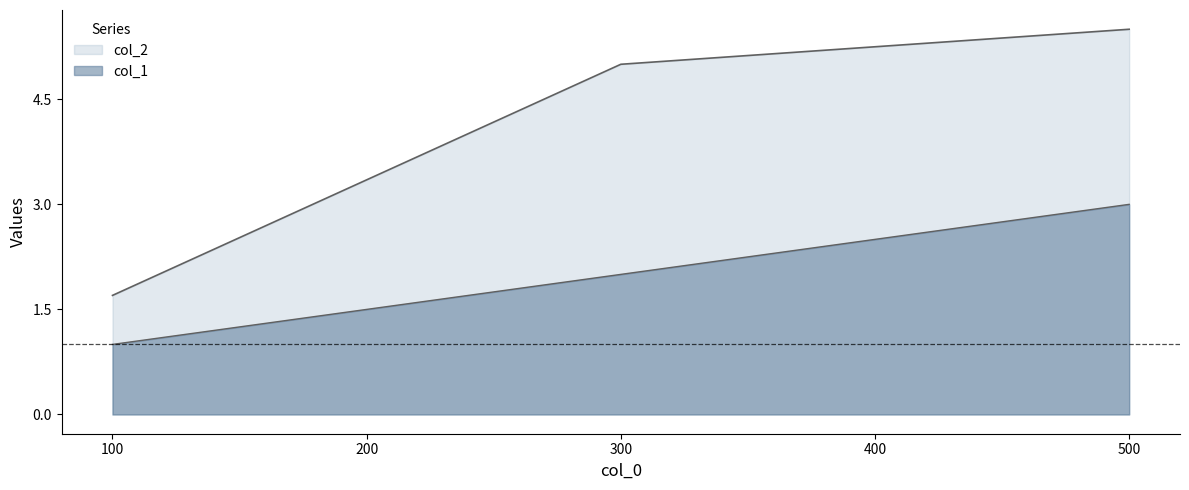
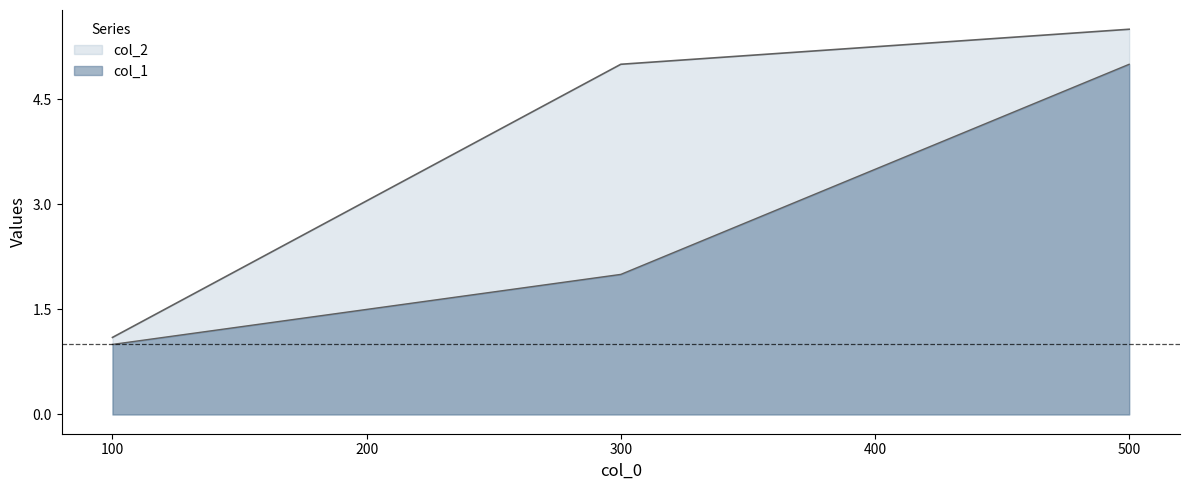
  {
    "col_2": {
-     "100": 1.7,
+     "100": 1.1,
      "300": 5.0,
      "500": 5.5
    },
    "col_1": {
      "100": 1,
      "300": 2,
-     "500": 3
+     "500": 5
    }
  }
